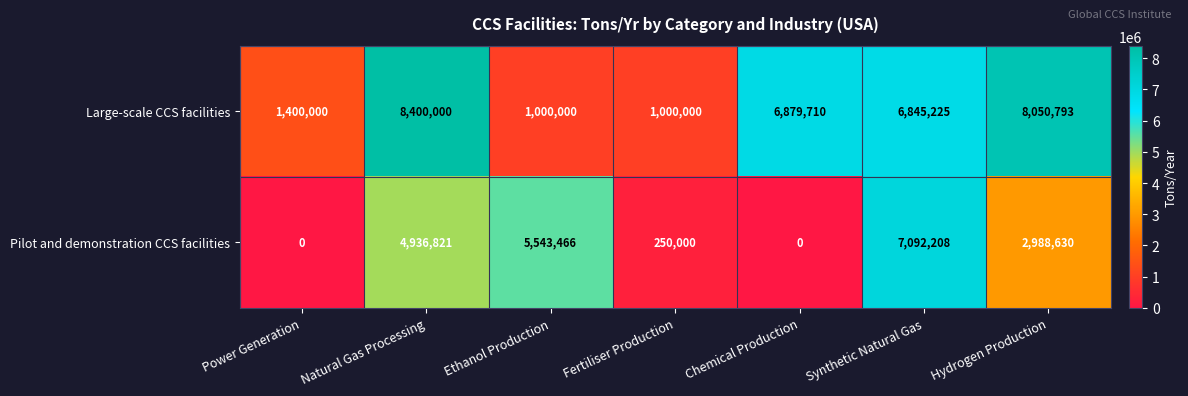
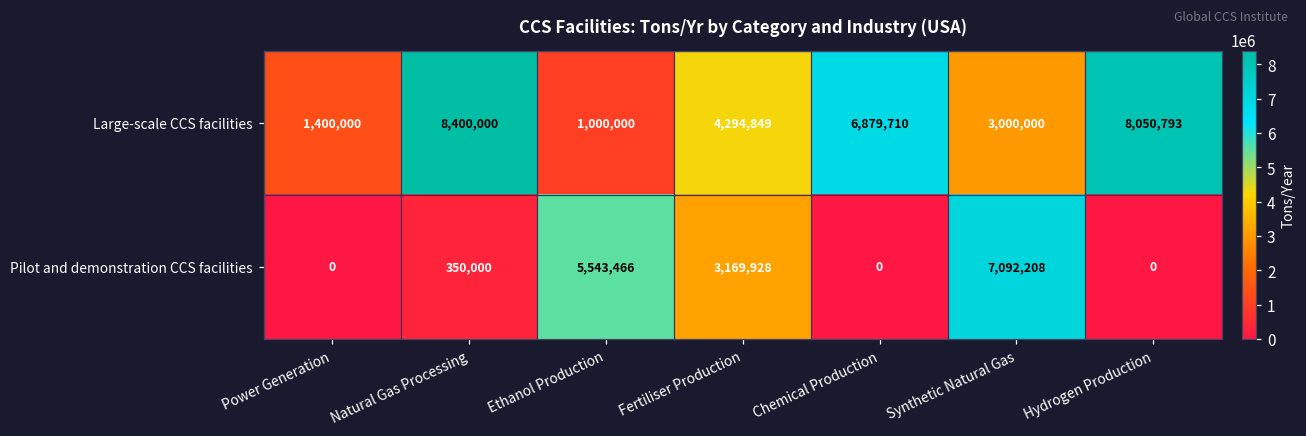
  {
    "Large-scale CCS facilities": {
      "Power Generation": "1,400,000",
      "Natural Gas Processing": "8,400,000",
      "Ethanol Production": "1,000,000",
-     "Fertiliser Production": "1,000,000",
+     "Fertiliser Production": "4,294,849",
      "Chemical Production": "6,879,710",
-     "Synthetic Natural Gas": "6,845,225",
+     "Synthetic Natural Gas": "3,000,000",
      "Hydrogen Production": "8,050,793"
    },
    "Pilot and demonstration CCS facilities": {
      "Power Generation": "0",
-     "Natural Gas Processing": "4,936,821",
+     "Natural Gas Processing": "350,000",
      "Ethanol Production": "5,543,466",
-     "Fertiliser Production": "250,000",
+     "Fertiliser Production": "3,169,928",
      "Chemical Production": "0",
      "Synthetic Natural Gas": "7,092,208",
-     "Hydrogen Production": "2,988,630"
+     "Hydrogen Production": "0"
    }
  }
